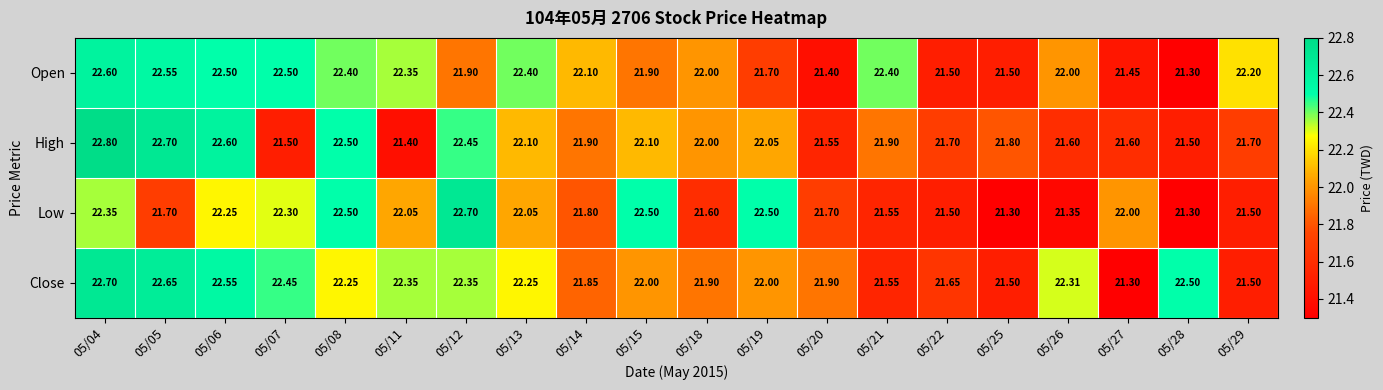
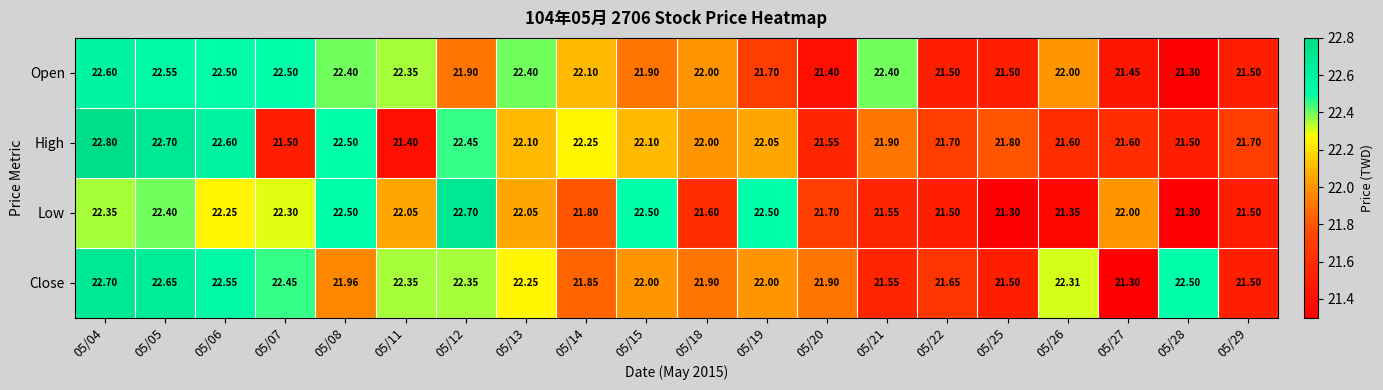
  {
    "Open": {
      "05/04": 22.60,
      "05/05": 22.55,
      "05/06": 22.50,
      "05/07": 22.50,
      "05/08": 22.40,
      "05/11": 22.35,
      "05/12": 21.90,
      "05/13": 22.40,
      "05/14": 22.10,
      "05/15": 21.90,
      "05/18": 22.00,
      "05/19": 21.70,
      "05/20": 21.40,
      "05/21": 22.40,
      "05/22": 21.50,
      "05/25": 21.50,
      "05/26": 22.00,
      "05/27": 21.45,
      "05/28": 21.30,
-     "05/29": 22.20
+     "05/29": 21.50
    },
    "High": {
      "05/04": 22.80,
      "05/05": 22.70,
      "05/06": 22.60,
      "05/07": 21.50,
      "05/08": 22.50,
      "05/11": 21.40,
      "05/12": 22.45,
      "05/13": 22.10,
-     "05/14": 21.90,
+     "05/14": 22.25,
      "05/15": 22.10,
      "05/18": 22.00,
      "05/19": 22.05,
      "05/20": 21.55,
      "05/21": 21.90,
      "05/22": 21.70,
      "05/25": 21.80,
      "05/26": 21.60,
      "05/27": 21.60,
      "05/28": 21.50,
      "05/29": 21.70
    },
    "Low": {
      "05/04": 22.35,
-     "05/05": 21.70,
+     "05/05": 22.40,
      "05/06": 22.25,
      "05/07": 22.30,
      "05/08": 22.50,
      "05/11": 22.05,
      "05/12": 22.70,
      "05/13": 22.05,
      "05/14": 21.80,
      "05/15": 22.50,
      "05/18": 21.60,
      "05/19": 22.50,
      "05/20": 21.70,
      "05/21": 21.55,
      "05/22": 21.50,
      "05/25": 21.30,
      "05/26": 21.35,
      "05/27": 22.00,
      "05/28": 21.30,
      "05/29": 21.50
    },
    "Close": {
      "05/04": 22.70,
      "05/05": 22.65,
      "05/06": 22.55,
      "05/07": 22.45,
-     "05/08": 22.25,
+     "05/08": 21.96,
      "05/11": 22.35,
      "05/12": 22.35,
      "05/13": 22.25,
      "05/14": 21.85,
      "05/15": 22.00,
      "05/18": 21.90,
      "05/19": 22.00,
      "05/20": 21.90,
      "05/21": 21.55,
      "05/22": 21.65,
      "05/25": 21.50,
      "05/26": 22.31,
      "05/27": 21.30,
      "05/28": 22.50,
      "05/29": 21.50
    }
  }
